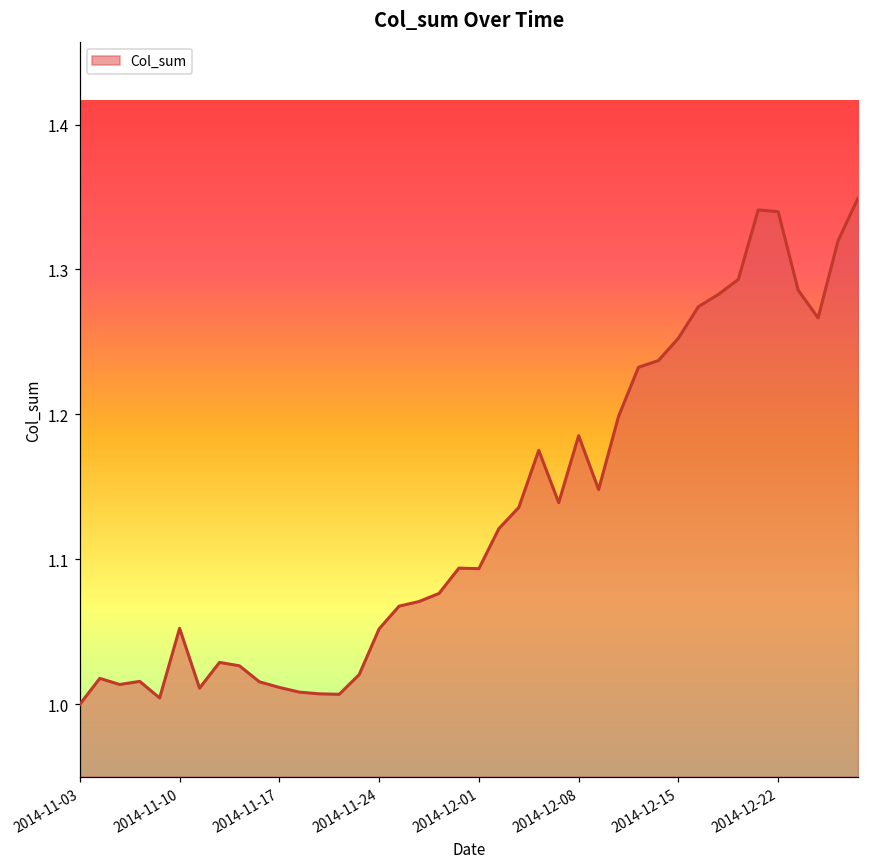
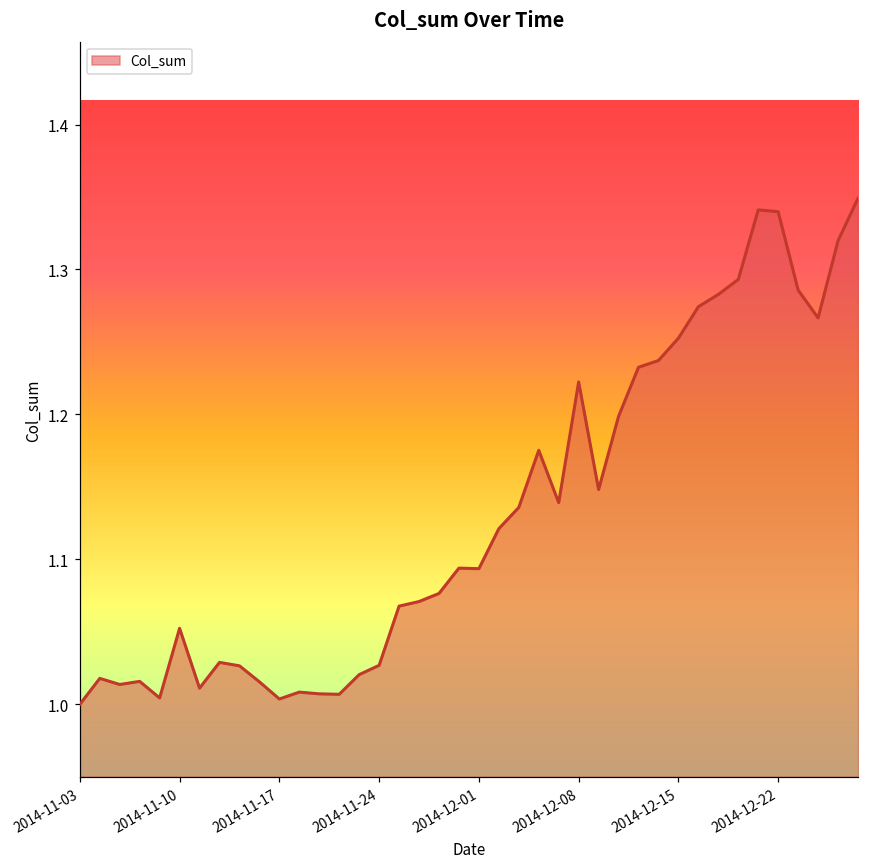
  {
    "2014-11-03": 1.000,
    "2014-11-10": 1.052,
-   "2014-11-17": 1.012,
-   "2014-11-24": 1.052,
+   "2014-11-17": 1.004,
+   "2014-11-24": 1.027,
    "2014-12-01": 1.094,
-   "2014-12-08": 1.185,
+   "2014-12-08": 1.222,
    "2014-12-15": 1.253,
    "2014-12-22": 1.340
  }
